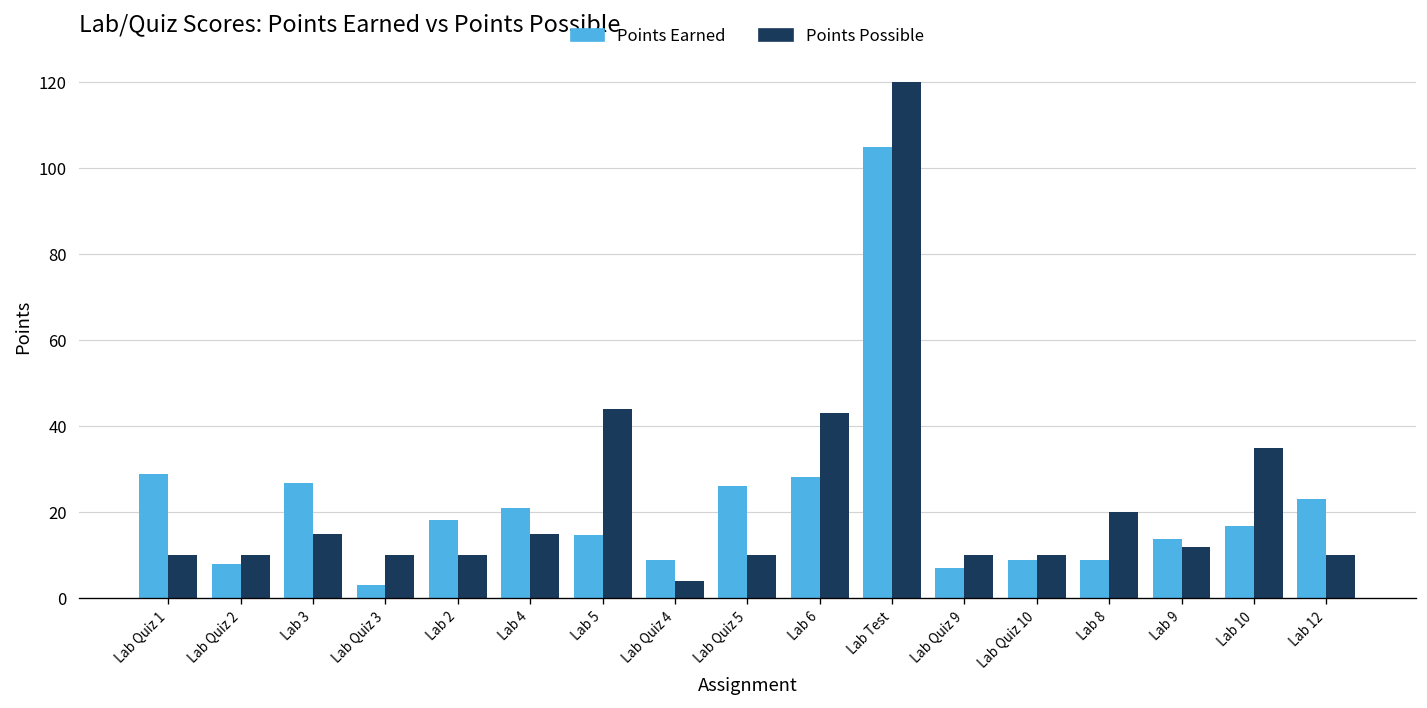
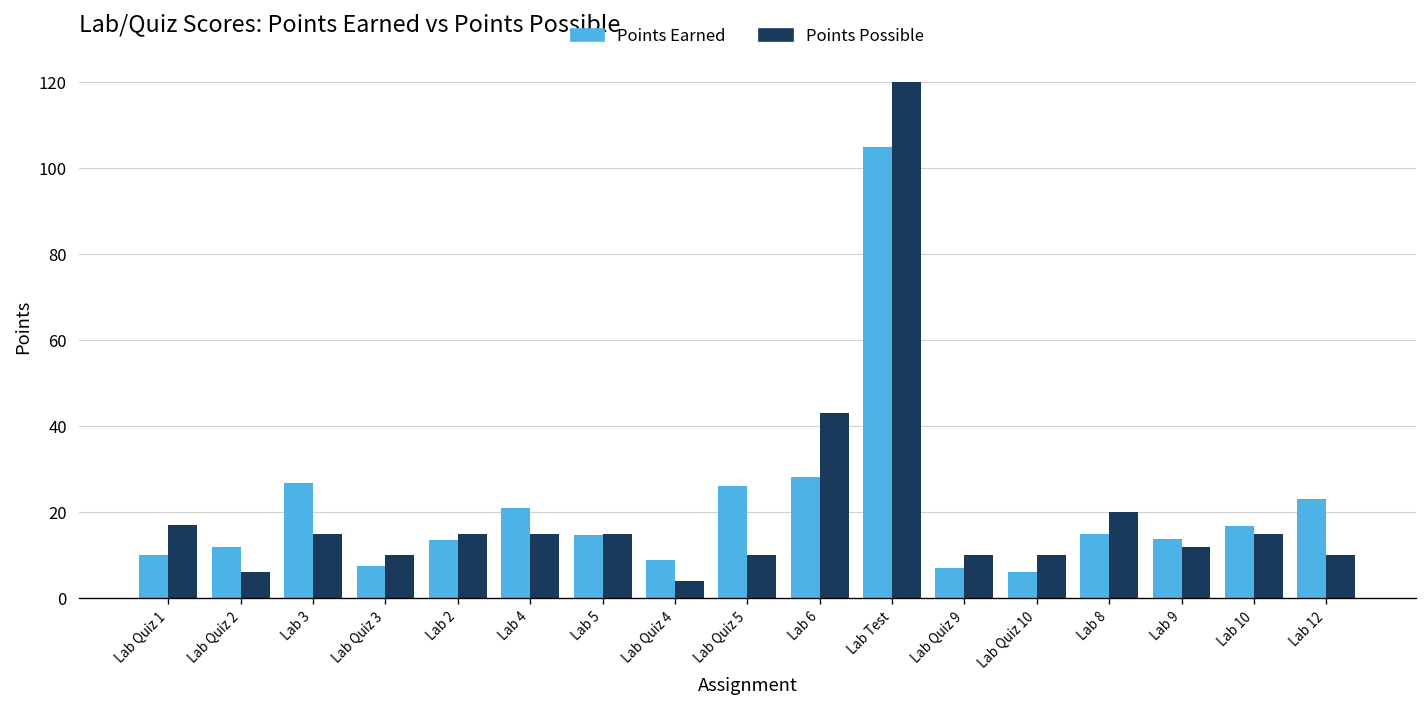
  {
    "Points Earned": {
-     "Lab Quiz 1": 29,
-     "Lab Quiz 2": 8,
+     "Lab Quiz 1": 10,
+     "Lab Quiz 2": 12,
      "Lab 3": 27,
-     "Lab Quiz 3": 3,
-     "Lab 2": 18,
+     "Lab Quiz 3": 8,
+     "Lab 2": 14,
      "Lab 4": 21,
      "Lab 5": 15,
      "Lab Quiz 4": 9,
      "Lab Quiz 5": 26,
      "Lab 6": 28,
      "Lab Test": 105,
      "Lab Quiz 9": 7,
-     "Lab Quiz 10": 9,
-     "Lab 8": 9,
+     "Lab Quiz 10": 6,
+     "Lab 8": 15,
      "Lab 9": 14,
      "Lab 10": 17,
      "Lab 12": 23
    },
    "Points Possible": {
-     "Lab Quiz 1": 10,
-     "Lab Quiz 2": 10,
+     "Lab Quiz 1": 17,
+     "Lab Quiz 2": 6,
      "Lab 3": 15,
      "Lab Quiz 3": 10,
-     "Lab 2": 10,
+     "Lab 2": 15,
      "Lab 4": 15,
-     "Lab 5": 44,
+     "Lab 5": 15,
      "Lab Quiz 4": 4,
      "Lab Quiz 5": 10,
      "Lab 6": 43,
      "Lab Test": 120,
      "Lab Quiz 9": 10,
      "Lab Quiz 10": 10,
      "Lab 8": 20,
      "Lab 9": 12,
-     "Lab 10": 35,
+     "Lab 10": 15,
      "Lab 12": 10
    }
  }
